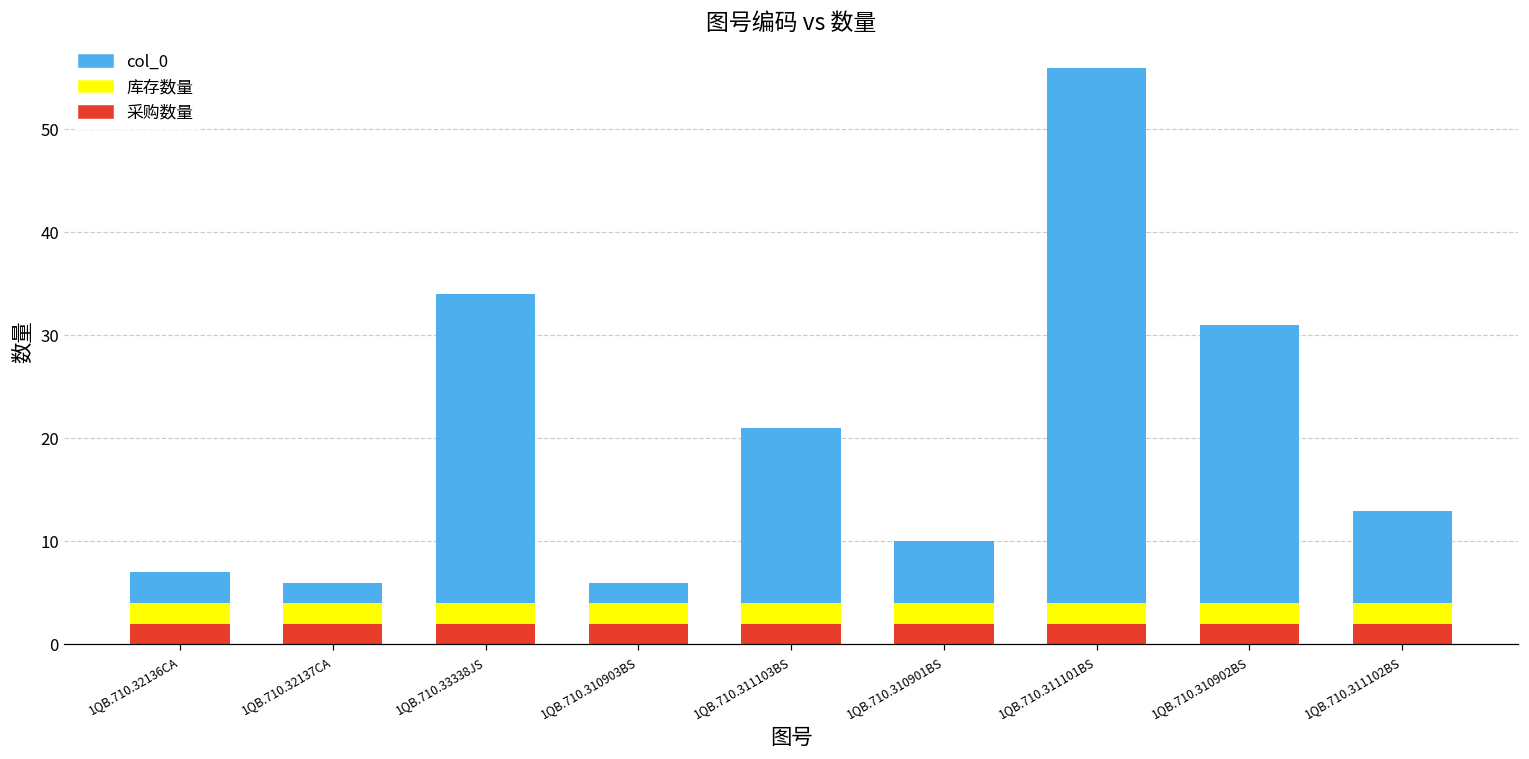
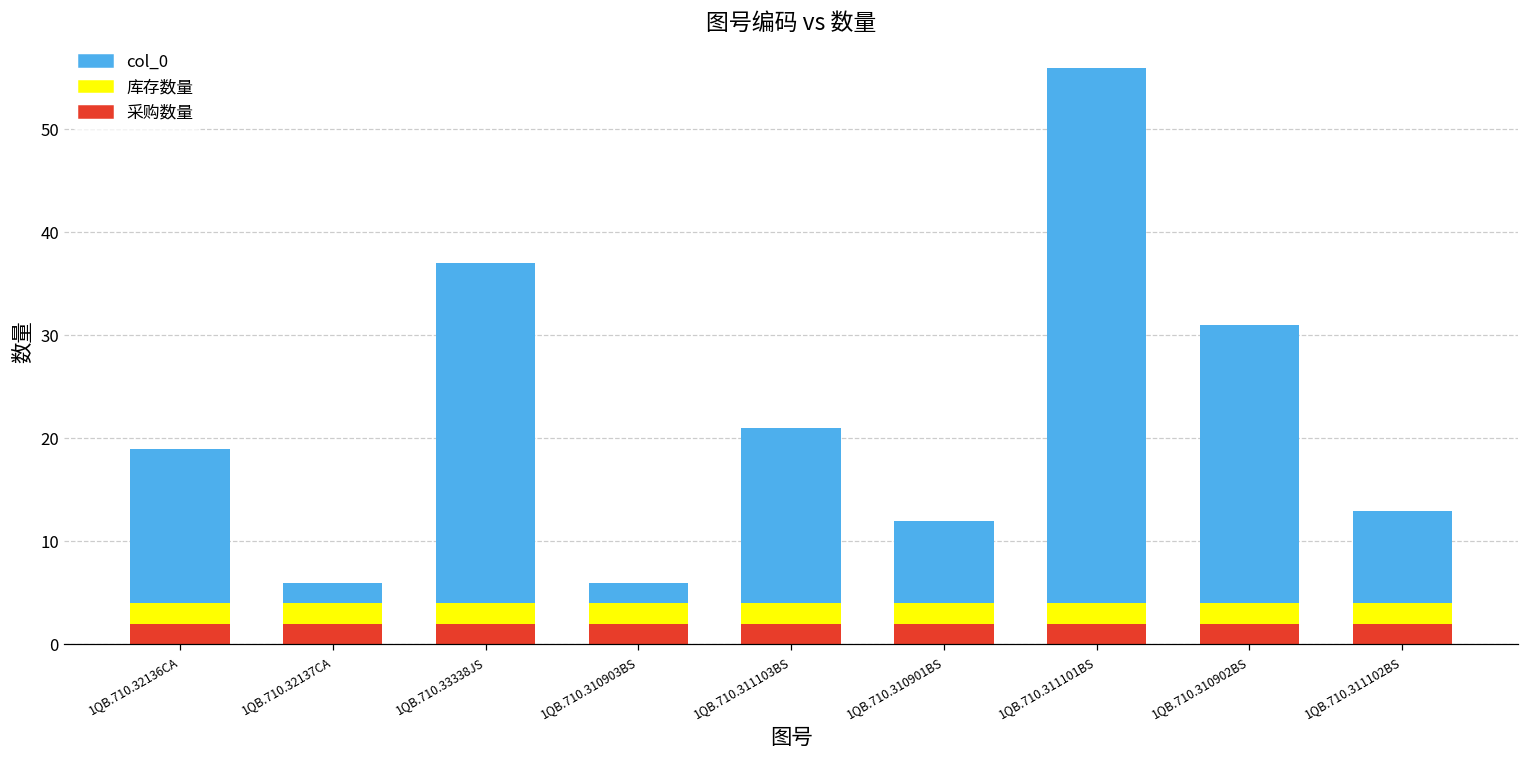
  {
    "采购数量": {
      "1QB.710.32136CA": 2,
      "1QB.710.32137CA": 2,
      "1QB.710.33338JS": 2,
      "1QB.710.310903BS": 2,
      "1QB.710.311103BS": 2,
      "1QB.710.310901BS": 2,
      "1QB.710.311101BS": 2,
      "1QB.710.310902BS": 2,
      "1QB.710.311102BS": 2
    },
    "库存数量": {
      "1QB.710.32136CA": 2,
      "1QB.710.32137CA": 2,
      "1QB.710.33338JS": 2,
      "1QB.710.310903BS": 2,
      "1QB.710.311103BS": 2,
      "1QB.710.310901BS": 2,
      "1QB.710.311101BS": 2,
      "1QB.710.310902BS": 2,
      "1QB.710.311102BS": 2
    },
    "col_0": {
-     "1QB.710.32136CA": 3,
+     "1QB.710.32136CA": 15,
      "1QB.710.32137CA": 2,
-     "1QB.710.33338JS": 30,
+     "1QB.710.33338JS": 33,
      "1QB.710.310903BS": 2,
      "1QB.710.311103BS": 17,
-     "1QB.710.310901BS": 6,
+     "1QB.710.310901BS": 8,
      "1QB.710.311101BS": 52,
      "1QB.710.310902BS": 27,
      "1QB.710.311102BS": 9
    }
  }
